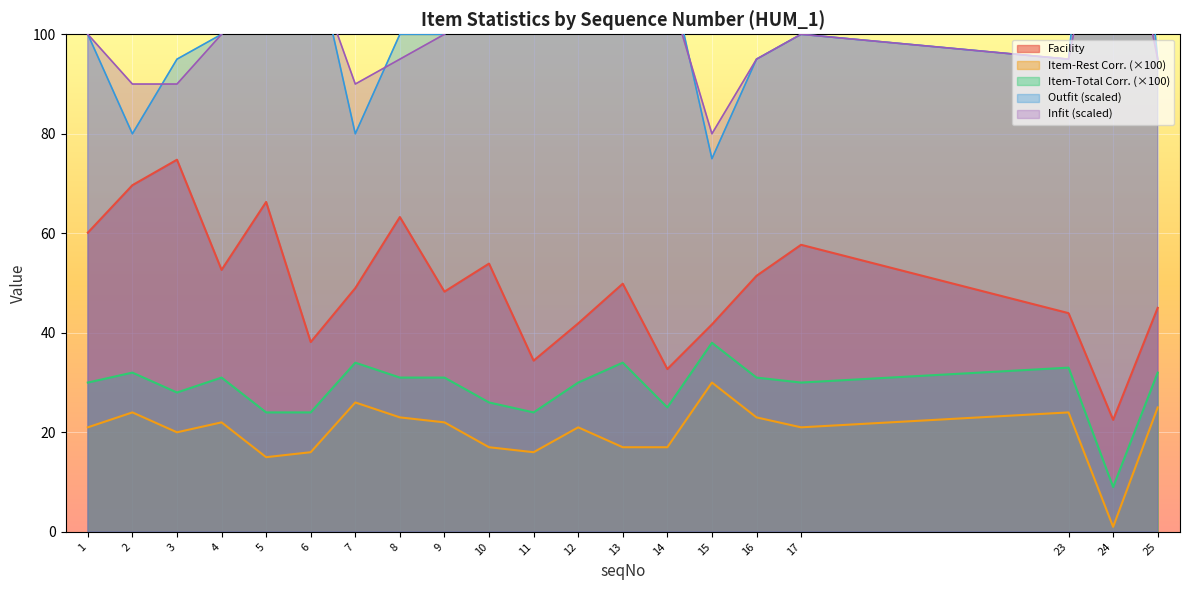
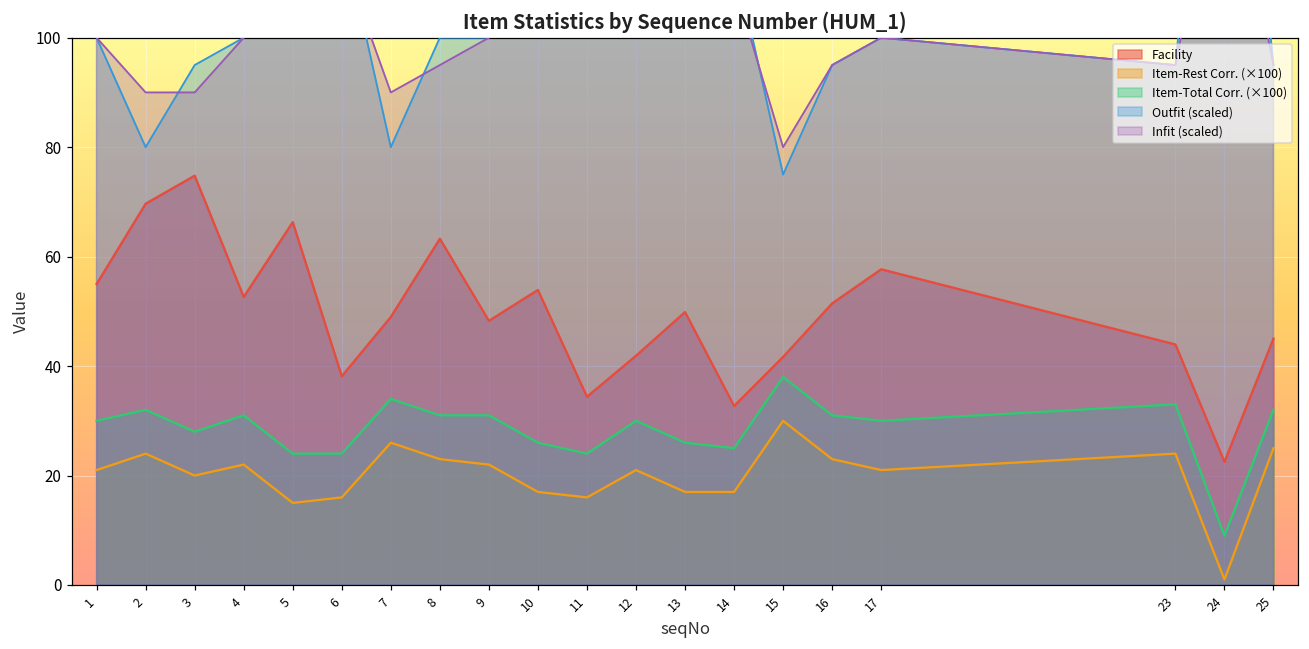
  {
    "Facility": {
-     "1": 60,
+     "1": 55,
      "2": 70,
      "3": 75,
      "4": 53,
      "5": 66,
      "6": 38,
      "7": 49,
      "8": 63,
      "9": 48,
      "10": 54,
      "11": 34,
      "12": 42,
      "13": 50,
      "14": 33,
      "15": 42,
      "16": 51,
      "17": 58,
      "23": 44,
      "24": 23,
      "25": 45
    },
    "Item-Rest Corr. (×100)": {
      "1": 21,
      "2": 24,
      "3": 20,
      "4": 22,
      "5": 15,
      "6": 16,
      "7": 26,
      "8": 23,
      "9": 22,
      "10": 17,
      "11": 16,
      "12": 21,
      "13": 17,
      "14": 17,
      "15": 30,
      "16": 23,
      "17": 21,
      "23": 24,
      "24": 1,
      "25": 25
    },
    "Item-Total Corr. (×100)": {
      "1": 30,
      "2": 32,
      "3": 28,
      "4": 31,
      "5": 24,
      "6": 24,
      "7": 34,
      "8": 31,
      "9": 31,
      "10": 26,
      "11": 24,
      "12": 30,
-     "13": 34,
+     "13": 26,
      "14": 25,
      "15": 38,
      "16": 31,
      "17": 30,
      "23": 33,
      "24": 9,
      "25": 32
    },
    "Outfit (scaled)": {
      "2": 80,
      "3": 95,
      "7": 80,
      "8": 100,
      "15": 75
    },
    "Infit (scaled)": {
      "2": 90,
      "3": 90,
      "7": 90,
      "8": 95,
      "15": 80
    }
  }
